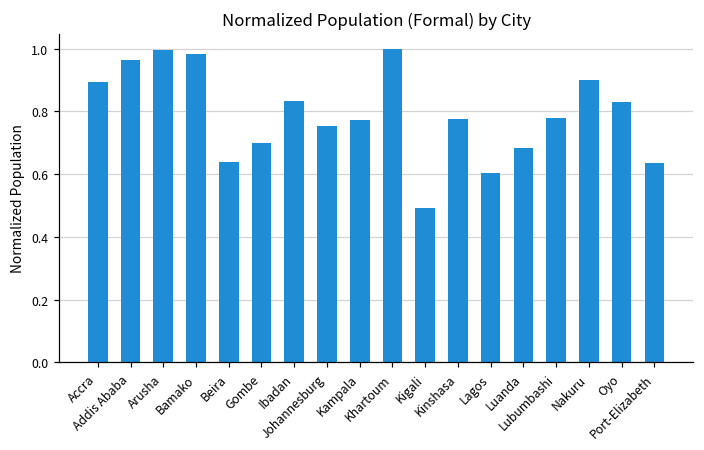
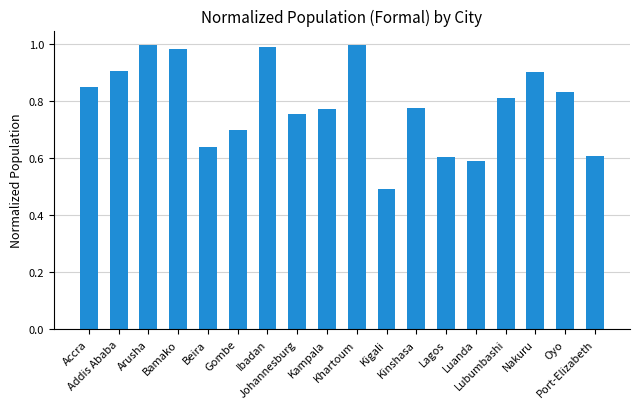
  {
-   "Accra": 0.89,
-   "Addis Ababa": 0.96,
+   "Accra": 0.85,
+   "Addis Ababa": 0.90,
    "Arusha": 1.00,
    "Bamako": 0.98,
    "Beira": 0.64,
    "Gombe": 0.70,
-   "Ibadan": 0.83,
+   "Ibadan": 0.99,
    "Johannesburg": 0.76,
    "Kampala": 0.77,
    "Khartoum": 1.00,
    "Kigali": 0.49,
    "Kinshasa": 0.78,
    "Lagos": 0.60,
-   "Luanda": 0.68,
-   "Lubumbashi": 0.78,
+   "Luanda": 0.59,
+   "Lubumbashi": 0.81,
    "Nakuru": 0.90,
    "Oyo": 0.83,
-   "Port-Elizabeth": 0.64
+   "Port-Elizabeth": 0.61
  }
